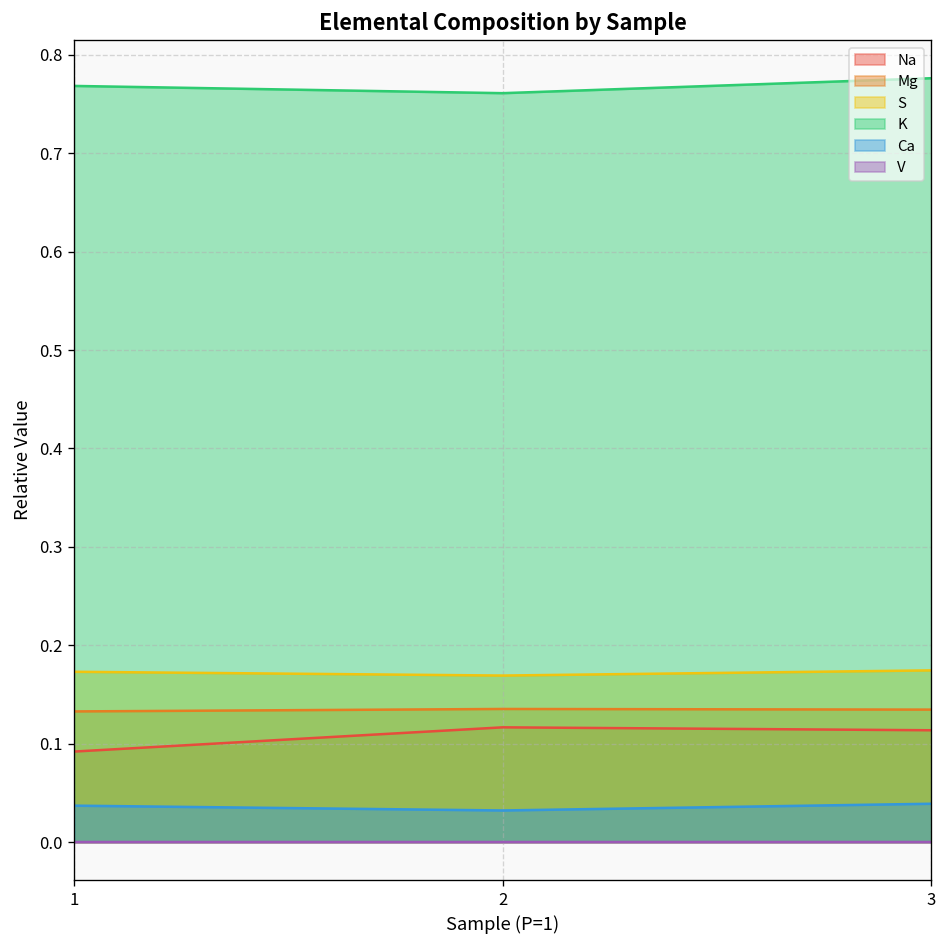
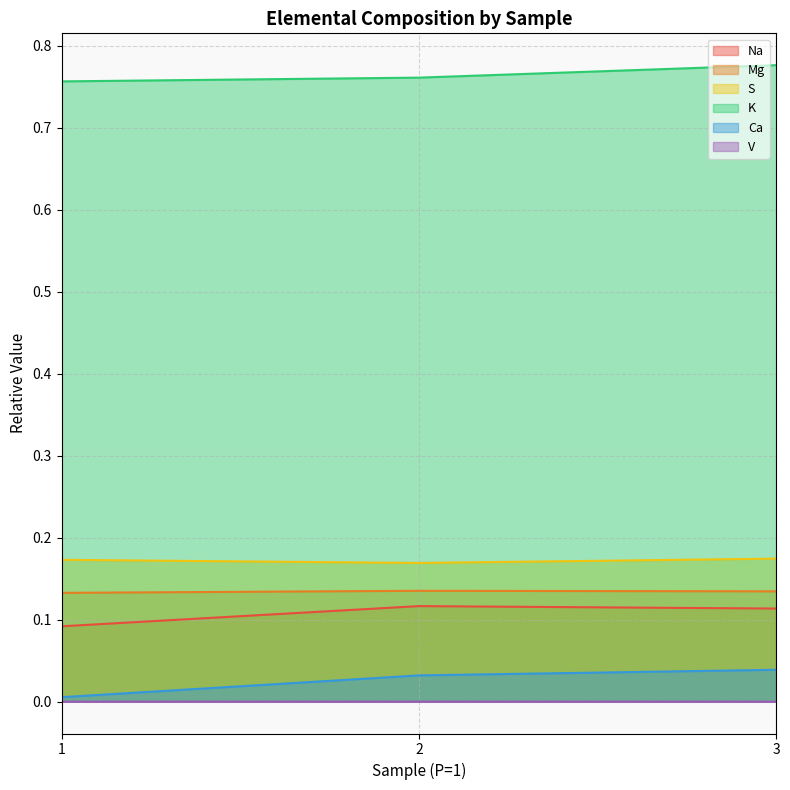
  {
    "K": {
-     "1": 0.77,
+     "1": 0.76,
      "2": 0.76,
      "3": 0.78
    },
    "Ca": {
-     "1": 0.04,
+     "1": 0.01,
      "2": 0.03,
      "3": 0.04
    },
    "V": {
      "1": 0.00,
      "2": 0.00,
      "3": 0.00
    }
  }
